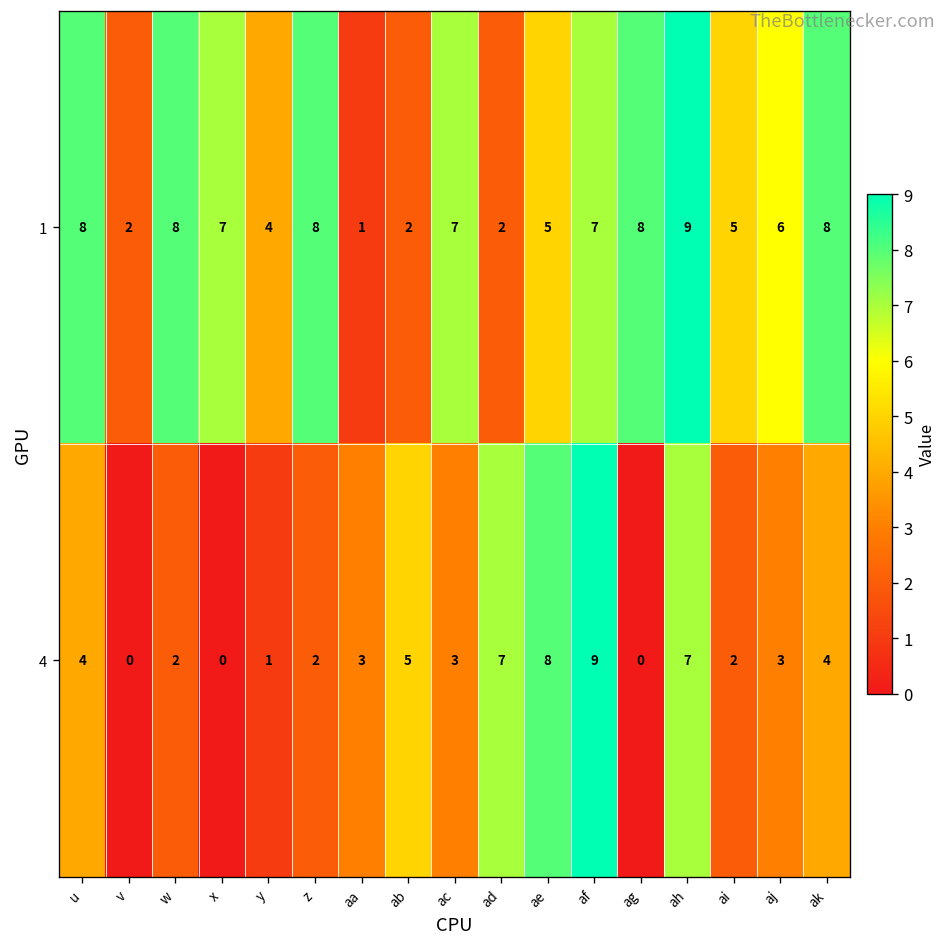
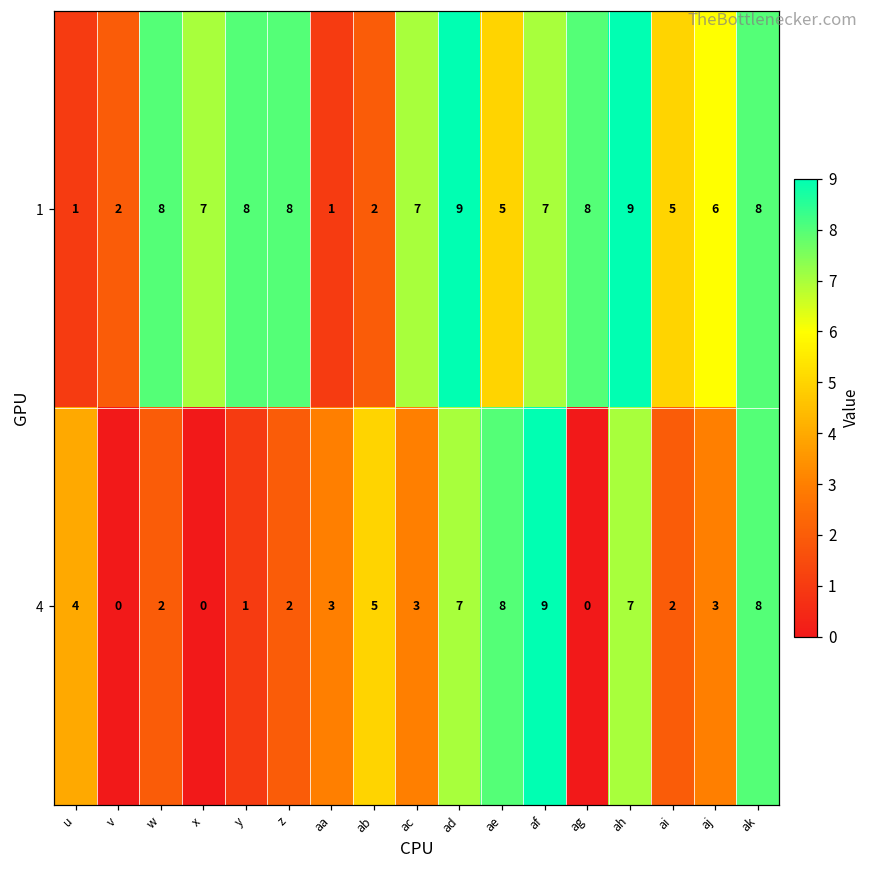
  {
    "1": {
-     "u": 8,
+     "u": 1,
      "v": 2,
      "w": 8,
      "x": 7,
-     "y": 4,
+     "y": 8,
      "z": 8,
      "aa": 1,
      "ab": 2,
      "ac": 7,
-     "ad": 2,
+     "ad": 9,
      "ae": 5,
      "af": 7,
      "ag": 8,
      "ah": 9,
      "ai": 5,
      "aj": 6,
      "ak": 8
    },
    "4": {
      "u": 4,
      "v": 0,
      "w": 2,
      "x": 0,
      "y": 1,
      "z": 2,
      "aa": 3,
      "ab": 5,
      "ac": 3,
      "ad": 7,
      "ae": 8,
      "af": 9,
      "ag": 0,
      "ah": 7,
      "ai": 2,
      "aj": 3,
-     "ak": 4
+     "ak": 8
    }
  }
